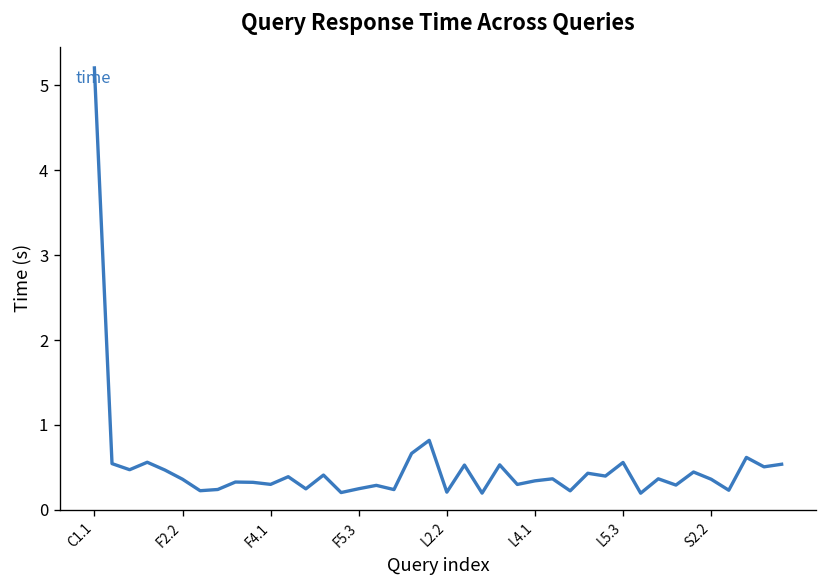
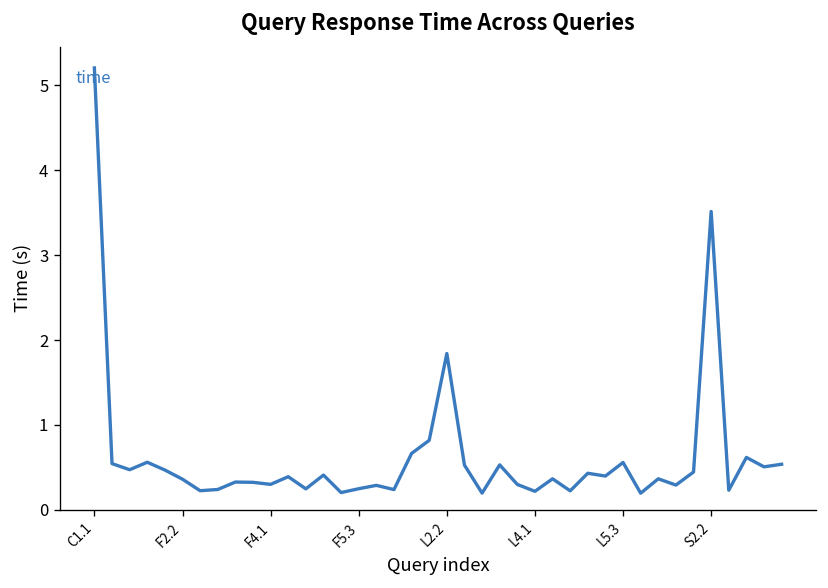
  {
    "C1.1": 5.2,
    "F2.2": 0.4,
    "F4.1": 0.3,
    "F5.3": 0.2,
-   "L2.2": 0.2,
-   "L4.1": 0.3,
+   "L2.2": 1.8,
+   "L4.1": 0.2,
    "L5.3": 0.6,
-   "S2.2": 0.4
+   "S2.2": 3.5
  }
